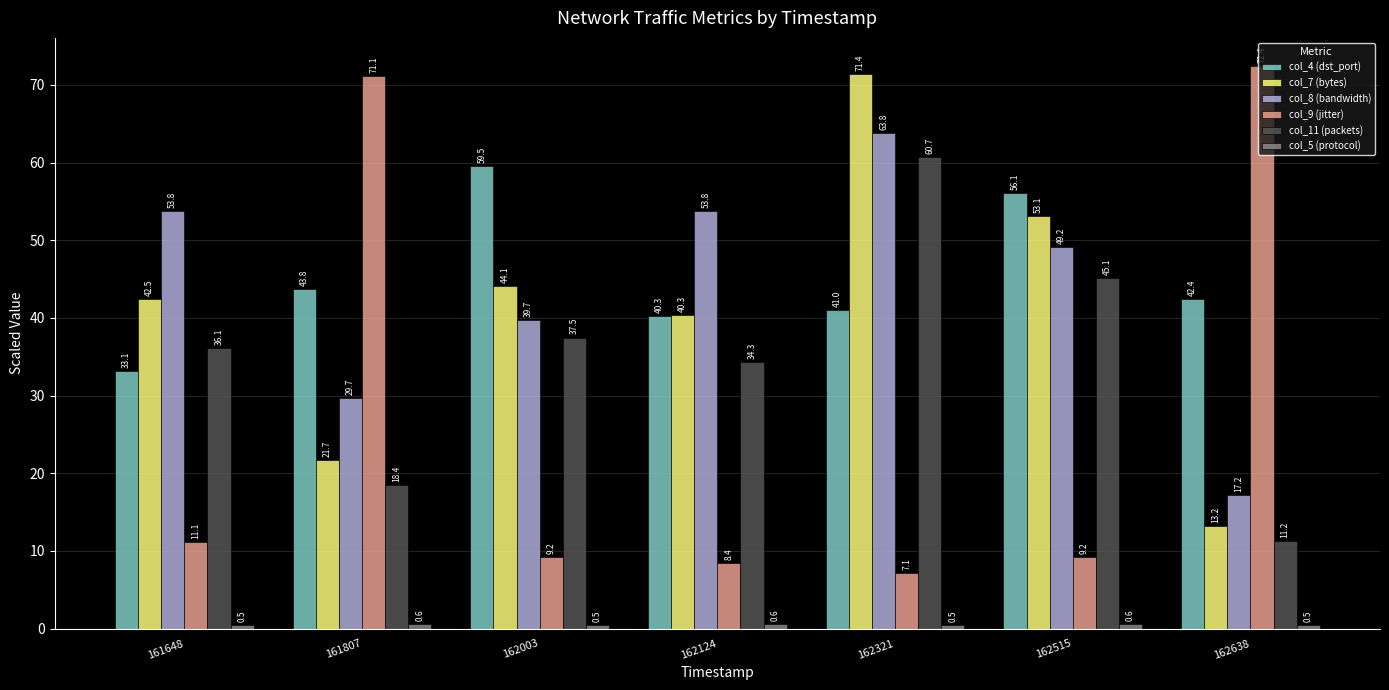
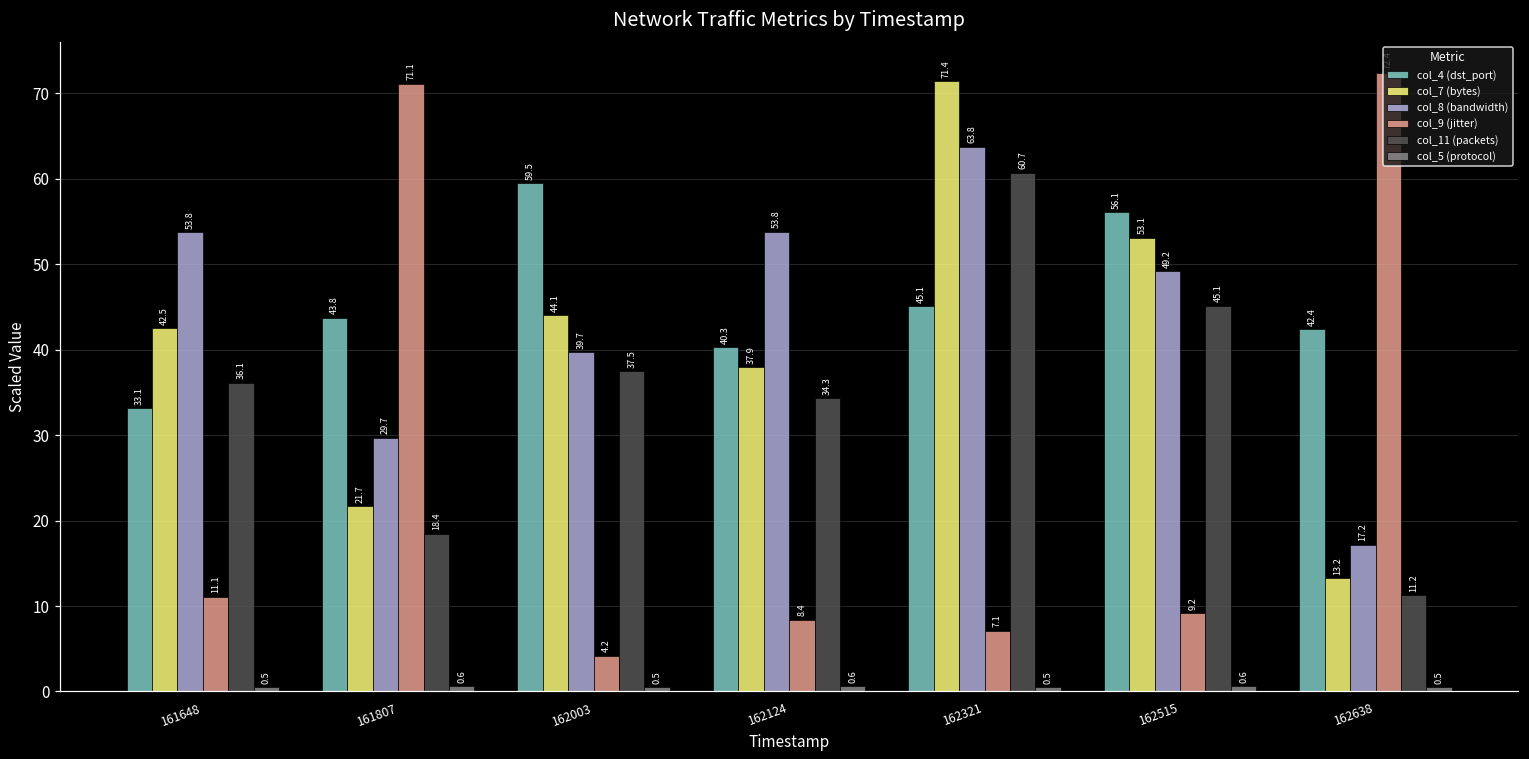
  {
    "col_4 (dst_port)": {
      "161648": 33.1,
      "161807": 43.8,
      "162003": 59.5,
      "162124": 40.3,
-     "162321": 41.0,
+     "162321": 45.1,
      "162515": 56.1,
      "162638": 42.4
    },
    "col_7 (bytes)": {
      "161648": 42.5,
      "161807": 21.7,
      "162003": 44.1,
-     "162124": 40.3,
+     "162124": 37.9,
      "162321": 71.4,
      "162515": 53.1,
      "162638": 13.2
    },
    "col_8 (bandwidth)": {
      "161648": 53.8,
      "161807": 29.7,
      "162003": 39.7,
      "162124": 53.8,
      "162321": 63.8,
      "162515": 49.2,
      "162638": 17.2
    },
    "col_9 (jitter)": {
      "161648": 11.1,
      "161807": 71.1,
-     "162003": 9.2,
+     "162003": 4.2,
      "162124": 8.4,
      "162321": 7.1,
      "162515": 9.2
    },
    "col_11 (packets)": {
      "161648": 36.1,
      "161807": 18.4,
      "162003": 37.5,
      "162124": 34.3,
      "162321": 60.7,
      "162515": 45.1,
      "162638": 11.2
    },
    "col_5 (protocol)": {
      "161648": 0.5,
      "161807": 0.6,
      "162003": 0.5,
      "162124": 0.6,
      "162321": 0.5,
      "162515": 0.6,
      "162638": 0.5
    }
  }
